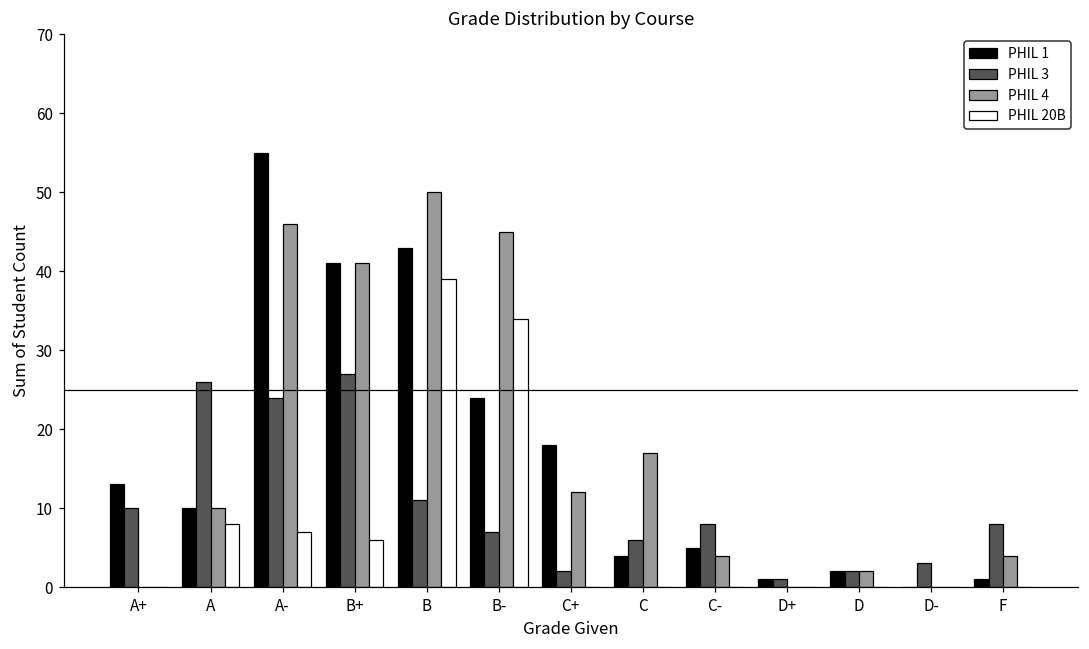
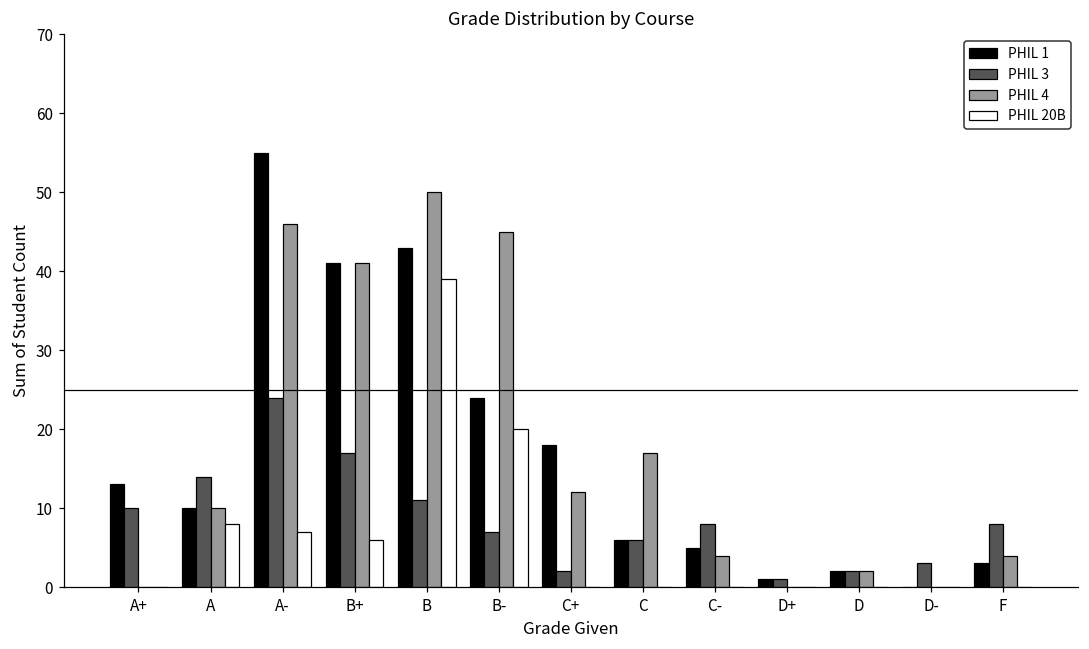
  {
    "PHIL 1": {
      "A+": 13,
      "A": 10,
      "A-": 55,
      "B+": 41,
      "B": 43,
      "B-": 24,
      "C+": 18,
-     "C": 4,
+     "C": 6,
      "C-": 5,
      "D+": 1,
      "D": 2,
      "D-": 0,
-     "F": 1
+     "F": 3
    },
    "PHIL 3": {
      "A+": 10,
-     "A": 26,
+     "A": 14,
      "A-": 24,
-     "B+": 27,
+     "B+": 17,
      "B": 11,
      "B-": 7,
      "C+": 2,
      "C": 6,
      "C-": 8,
      "D+": 1,
      "D": 2,
      "D-": 3,
      "F": 8
    },
    "PHIL 4": {
      "A+": 0,
      "A": 10,
      "A-": 46,
      "B+": 41,
      "B": 50,
      "B-": 45,
      "C+": 12,
      "C": 17,
      "C-": 4,
      "D+": 0,
      "D": 2,
      "D-": 0,
      "F": 4
    },
    "PHIL 20B": {
      "A+": 0,
      "A": 8,
      "A-": 7,
      "B+": 6,
      "B": 39,
-     "B-": 34,
+     "B-": 20,
      "C+": 0,
      "C": 0,
      "C-": 0,
      "D+": 0,
      "D": 0,
      "D-": 0,
      "F": 0
    }
  }
